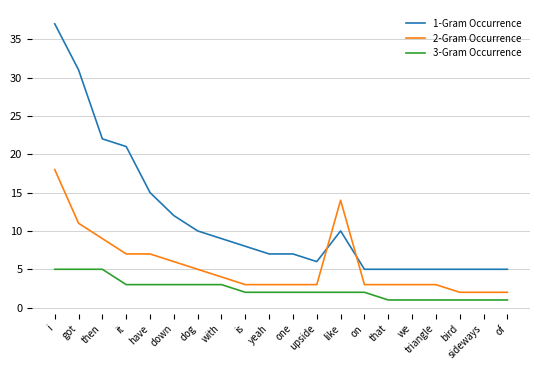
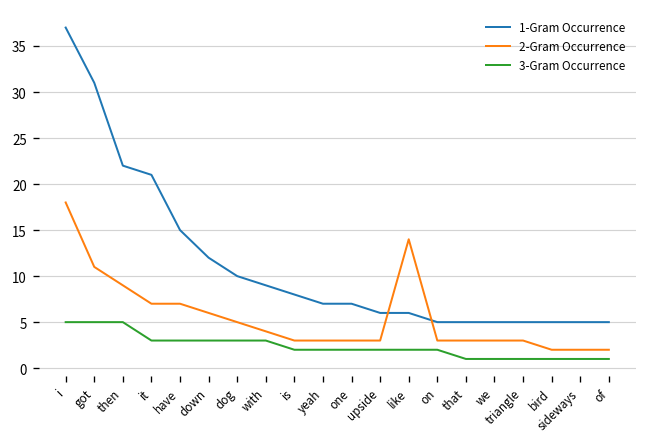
  {
    "1-Gram Occurrence": {
      "i": 37,
      "got": 31,
      "then": 22,
      "it": 21,
      "have": 15,
      "down": 12,
      "dog": 10,
      "with": 9,
      "is": 8,
      "yeah": 7,
      "one": 7,
      "upside": 6,
-     "like": 10,
+     "like": 6,
      "on": 5,
      "that": 5,
      "we": 5,
      "triangle": 5,
      "bird": 5,
      "sideways": 5,
      "of": 5
    },
    "2-Gram Occurrence": {
      "i": 18,
      "got": 11,
      "then": 9,
      "it": 7,
      "have": 7,
      "down": 6,
      "dog": 5,
      "with": 4,
      "is": 3,
      "yeah": 3,
      "one": 3,
      "upside": 3,
      "like": 14,
      "on": 3,
      "that": 3,
      "we": 3,
      "triangle": 3,
      "bird": 2,
      "sideways": 2,
      "of": 2
    },
    "3-Gram Occurrence": {
      "i": 5,
      "got": 5,
      "then": 5,
      "it": 3,
      "have": 3,
      "down": 3,
      "dog": 3,
      "with": 3,
      "is": 2,
      "yeah": 2,
      "one": 2,
      "upside": 2,
      "like": 2,
      "on": 2,
      "that": 1,
      "we": 1,
      "triangle": 1,
      "bird": 1,
      "sideways": 1,
      "of": 1
    }
  }
